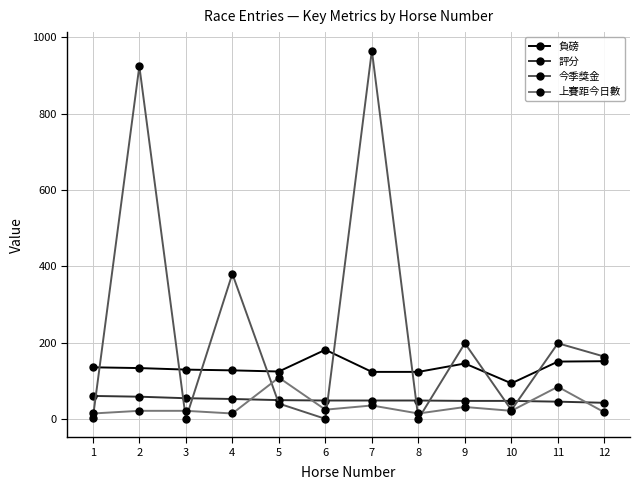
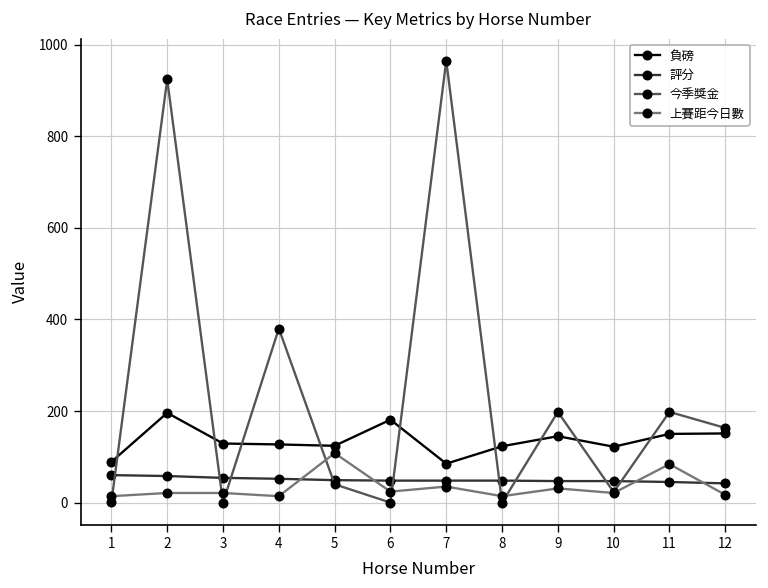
  {
    "負磅": {
-     "1": 140,
-     "2": 130,
+     "1": 90,
+     "2": 200,
      "3": 130,
      "4": 130,
      "5": 120,
      "6": 180,
-     "7": 120,
+     "7": 90,
      "8": 120,
      "9": 150,
-     "10": 90,
+     "10": 120,
      "11": 150,
      "12": 150
    }
  }
